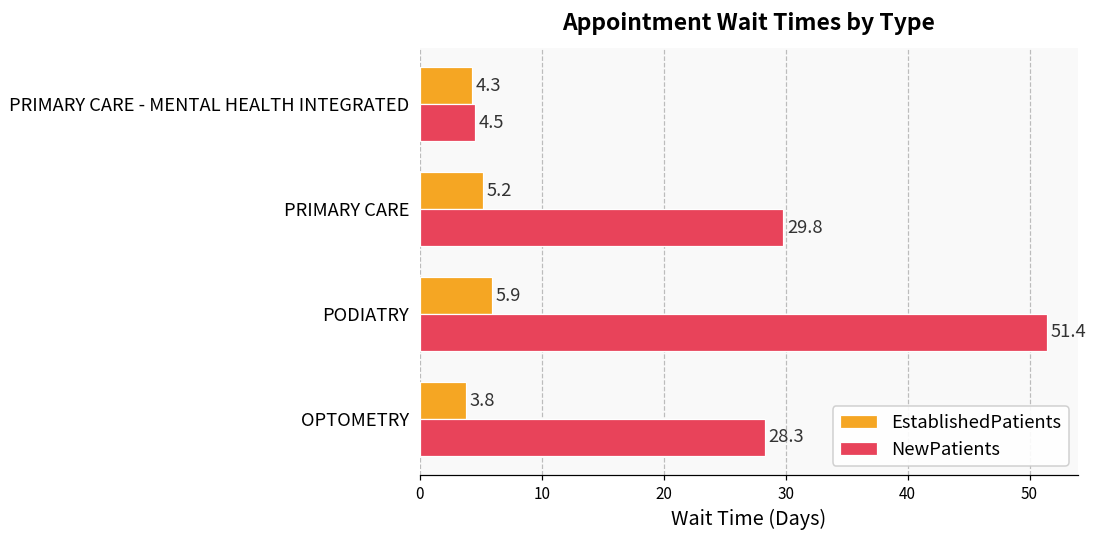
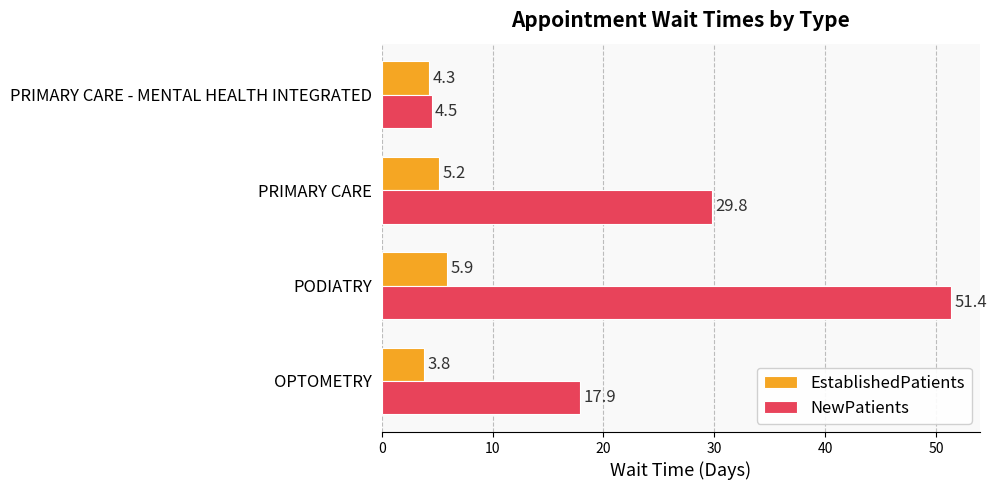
  {
    "EstablishedPatients": {
      "PRIMARY CARE - MENTAL HEALTH INTEGRATED": 4.3,
      "PRIMARY CARE": 5.2,
      "PODIATRY": 5.9,
      "OPTOMETRY": 3.8
    },
    "NewPatients": {
      "PRIMARY CARE - MENTAL HEALTH INTEGRATED": 4.5,
      "PRIMARY CARE": 29.8,
      "PODIATRY": 51.4,
-     "OPTOMETRY": 28.3
+     "OPTOMETRY": 17.9
    }
  }
